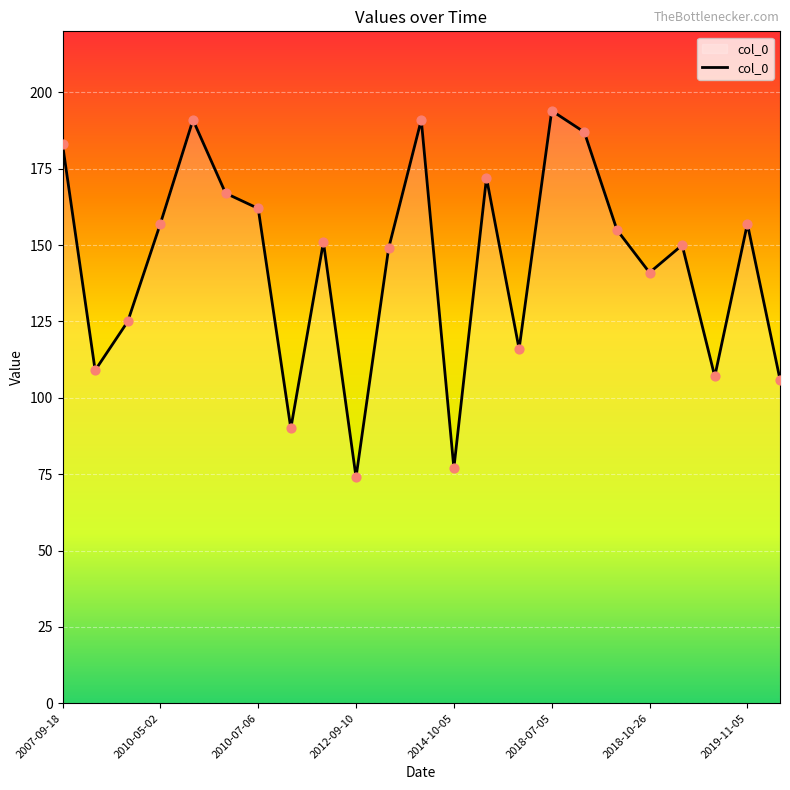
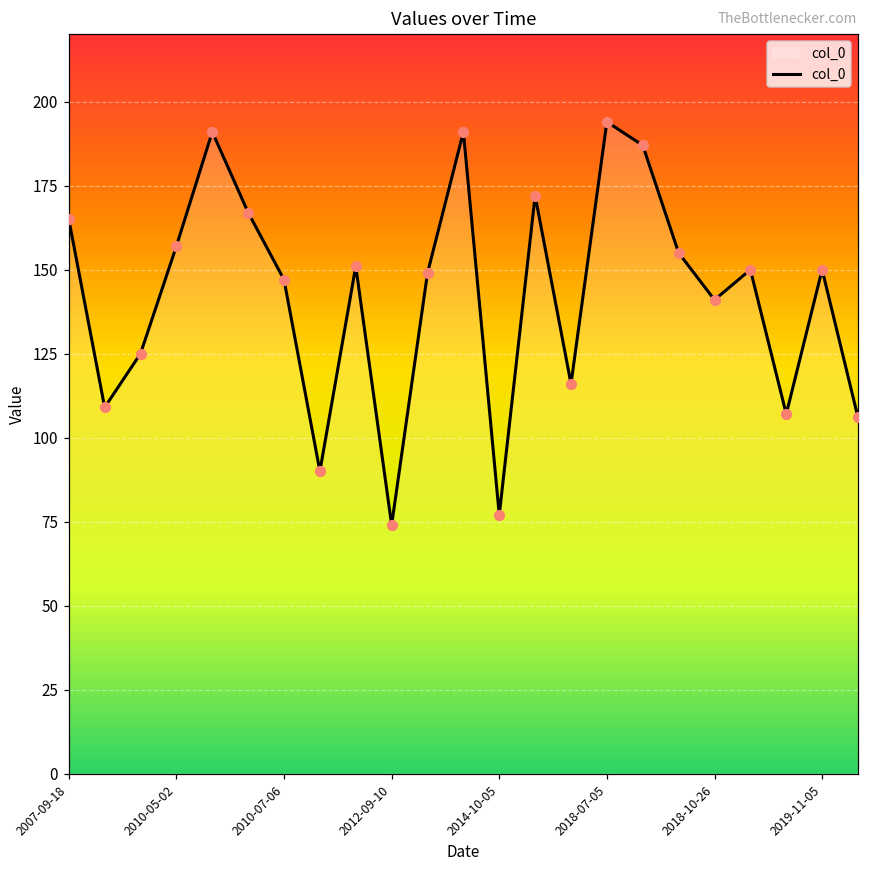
  {
-   "2007-09-18": 183,
+   "2007-09-18": 165,
    "2010-05-02": 157,
-   "2010-07-06": 162,
+   "2010-07-06": 147,
    "2012-09-10": 74,
    "2014-10-05": 77,
    "2018-07-05": 194,
    "2018-10-26": 141,
-   "2019-11-05": 157
+   "2019-11-05": 150
  }
